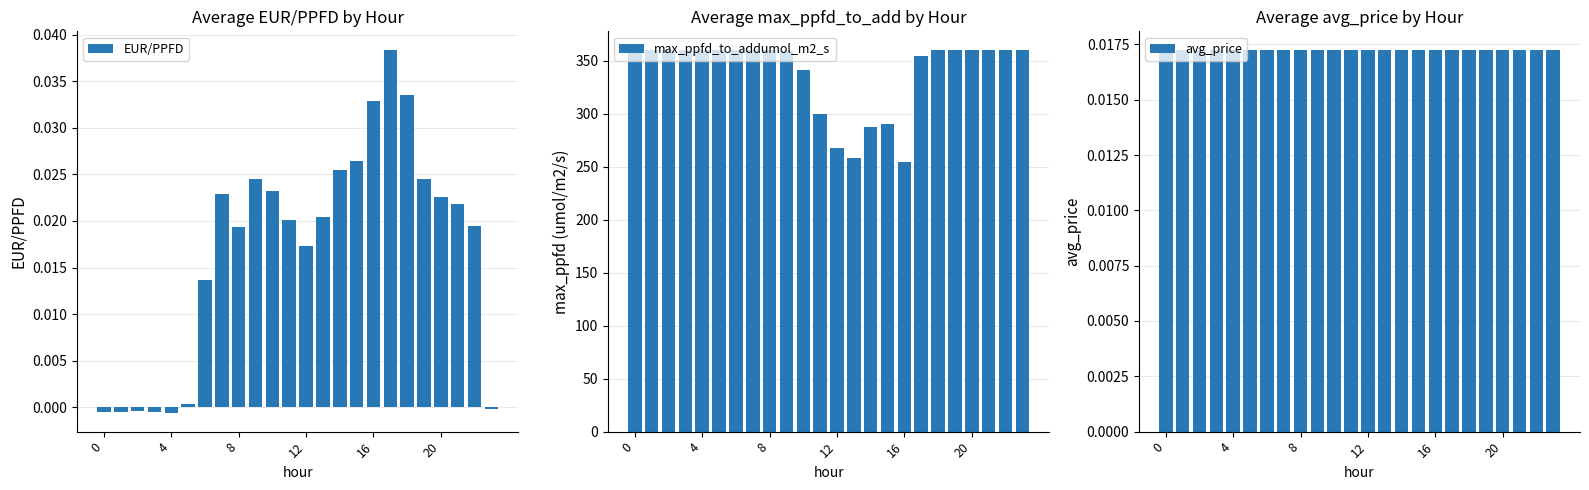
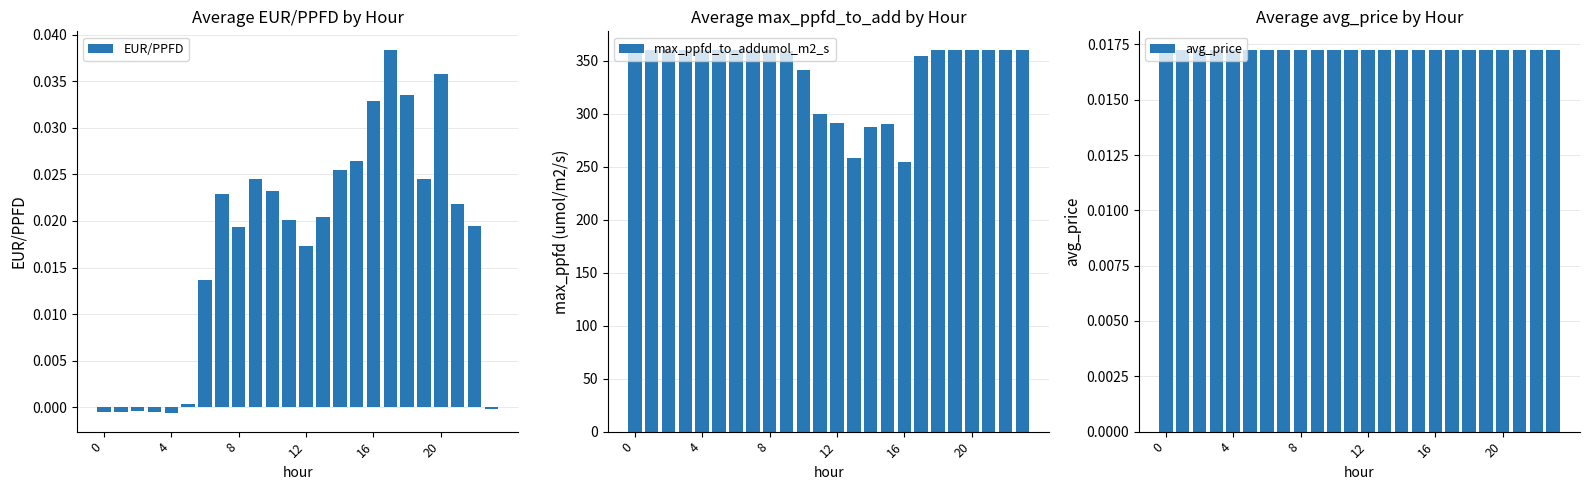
  {
    "Average EUR/PPFD by Hour": {
      "0": -0.001,
      "4": -0.001,
      "8": 0.019,
      "12": 0.017,
      "16": 0.033,
-     "20": 0.023
+     "20": 0.036
    },
    "Average max_ppfd_to_add by Hour": {
-     "12": 268,
+     "12": 292,
      "16": 255,
      "20": 360
    },
    "Average avg_price by Hour": {
      "8": 0.0172,
      "12": 0.0172,
      "16": 0.0172,
      "20": 0.0172
    }
  }
